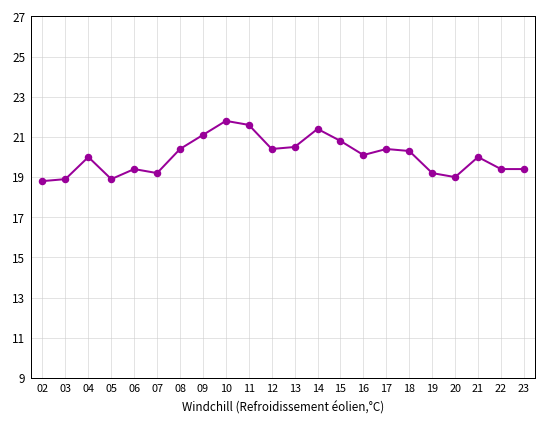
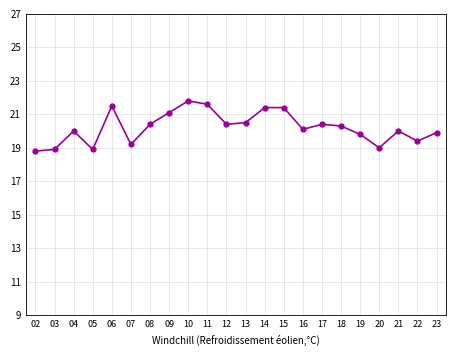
  {
    "02": 18.8,
    "03": 18.9,
    "04": 20.0,
    "05": 18.9,
-   "06": 19.4,
+   "06": 21.5,
    "07": 19.2,
    "08": 20.4,
    "09": 21.1,
    "10": 21.8,
    "11": 21.6,
    "12": 20.4,
    "13": 20.5,
    "14": 21.4,
-   "15": 20.8,
+   "15": 21.4,
    "16": 20.1,
    "17": 20.4,
    "18": 20.3,
-   "19": 19.2,
+   "19": 19.8,
    "20": 19.0,
    "21": 20.0,
    "22": 19.4,
-   "23": 19.4
+   "23": 19.9
  }
